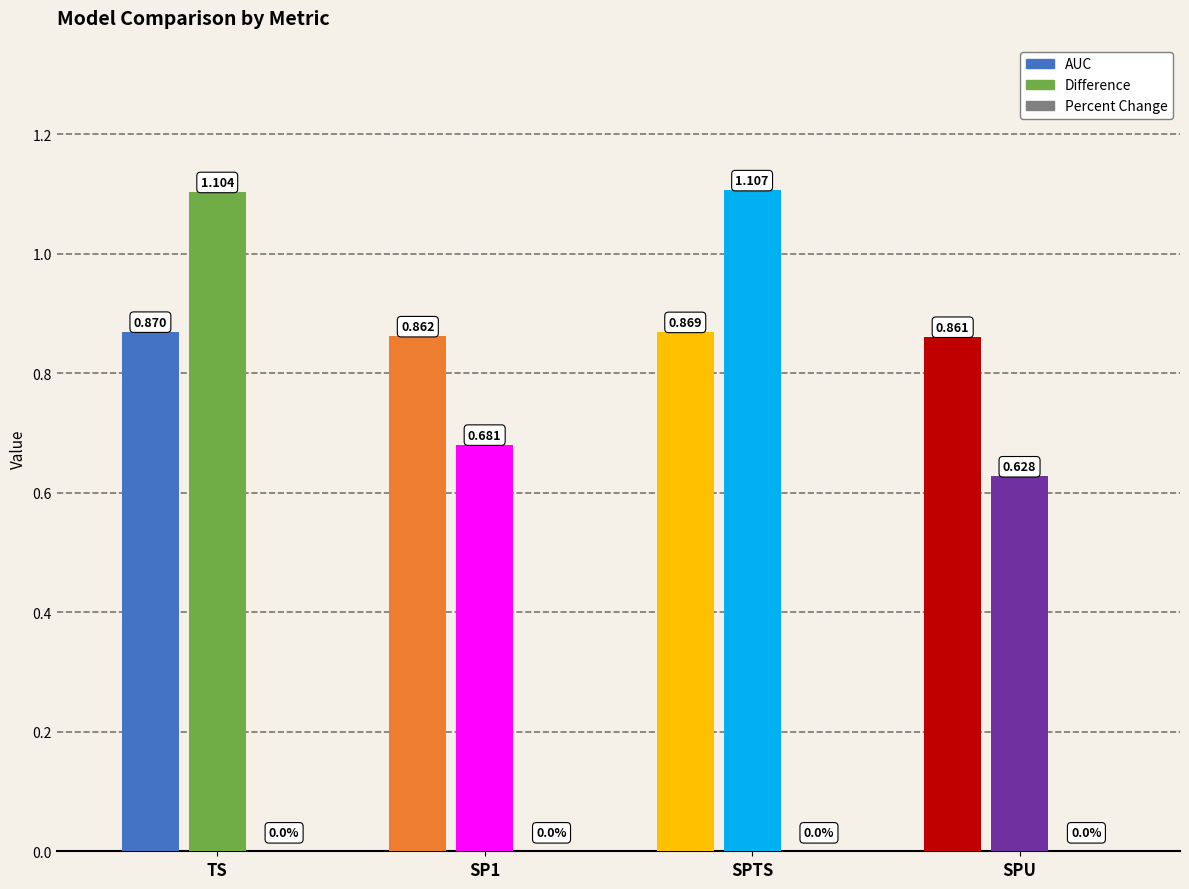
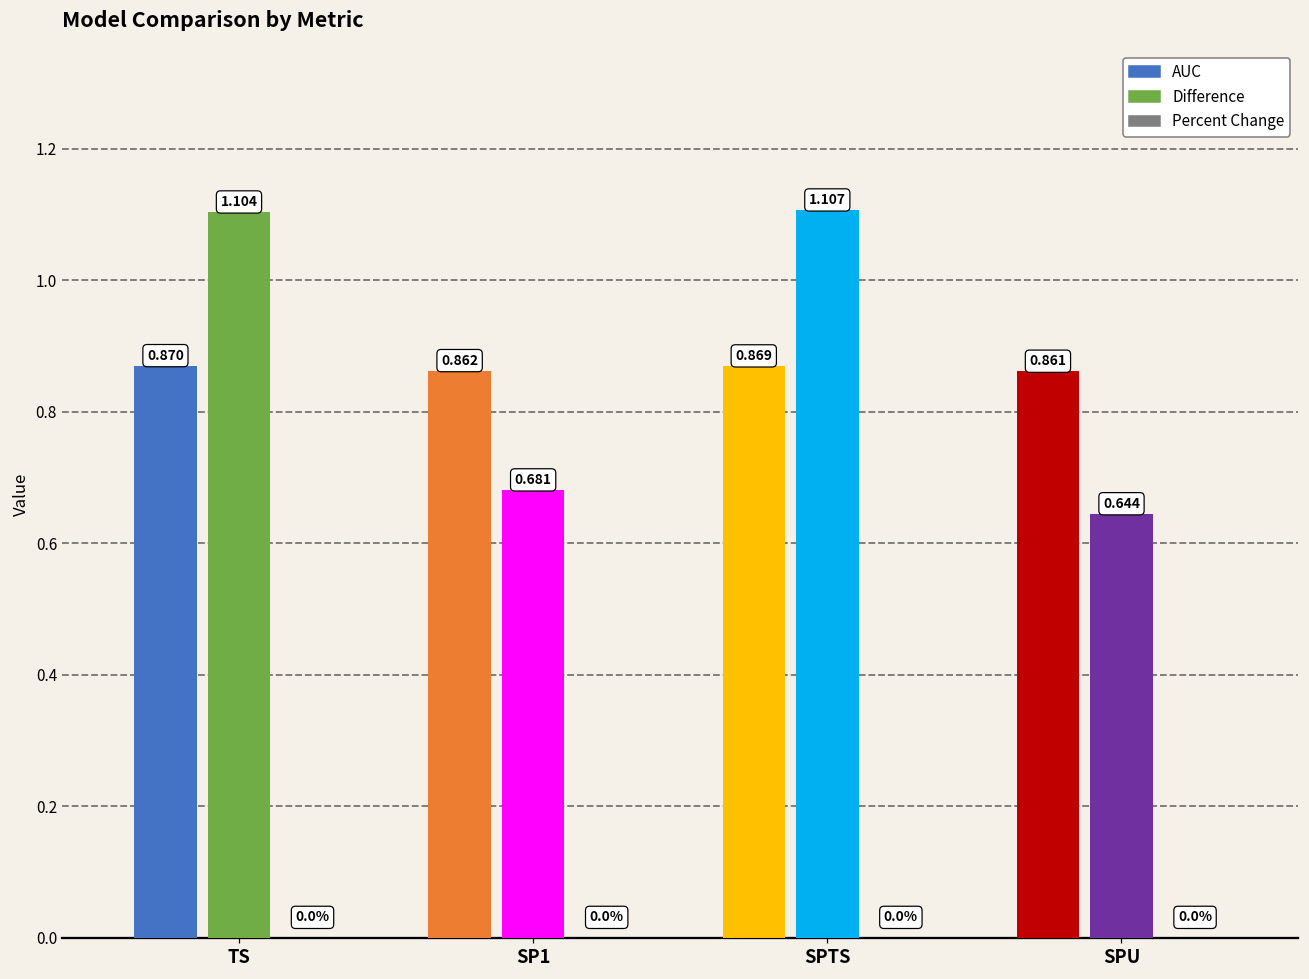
  {
-   "SPU": 0.628
+   "SPU": 0.644
  }
